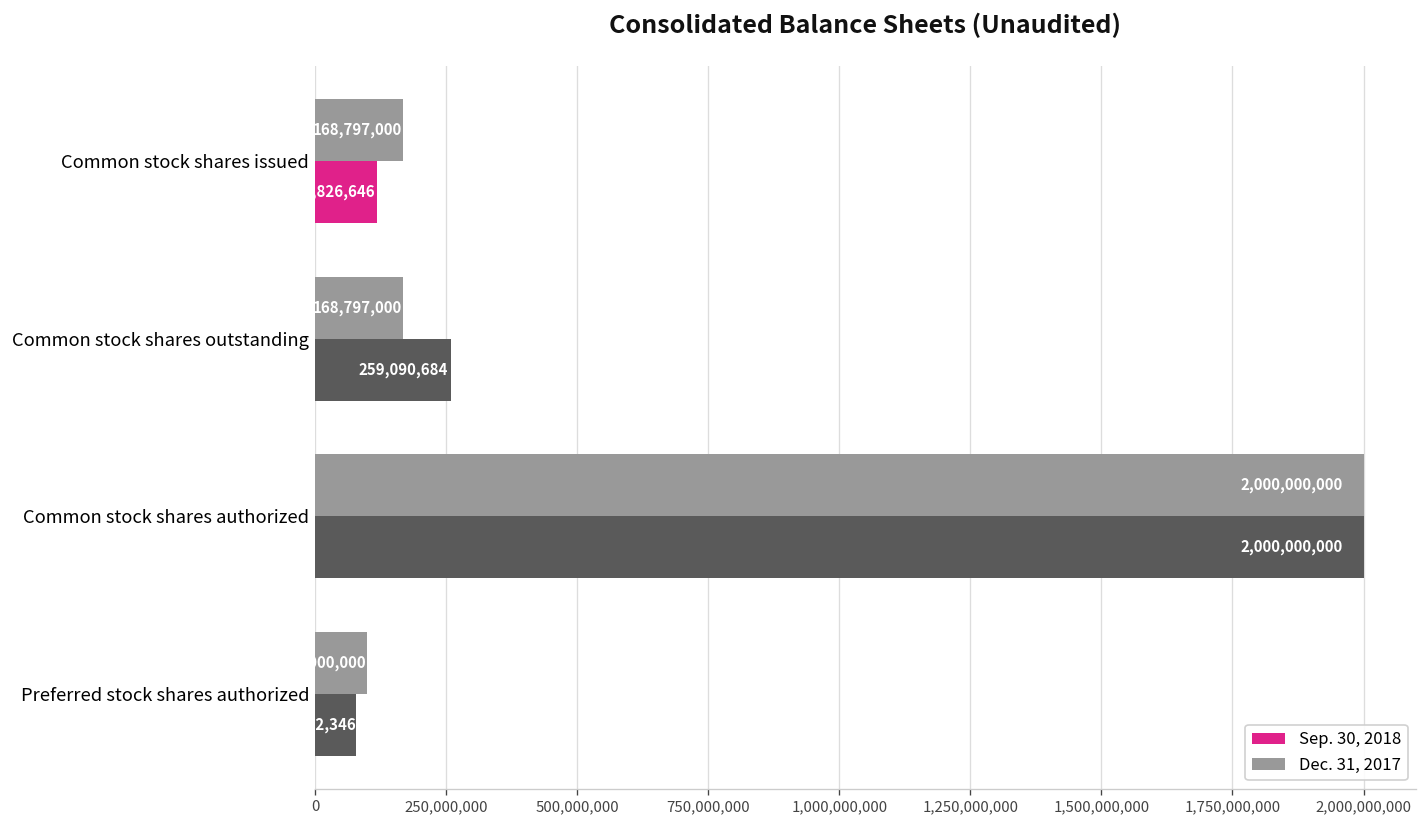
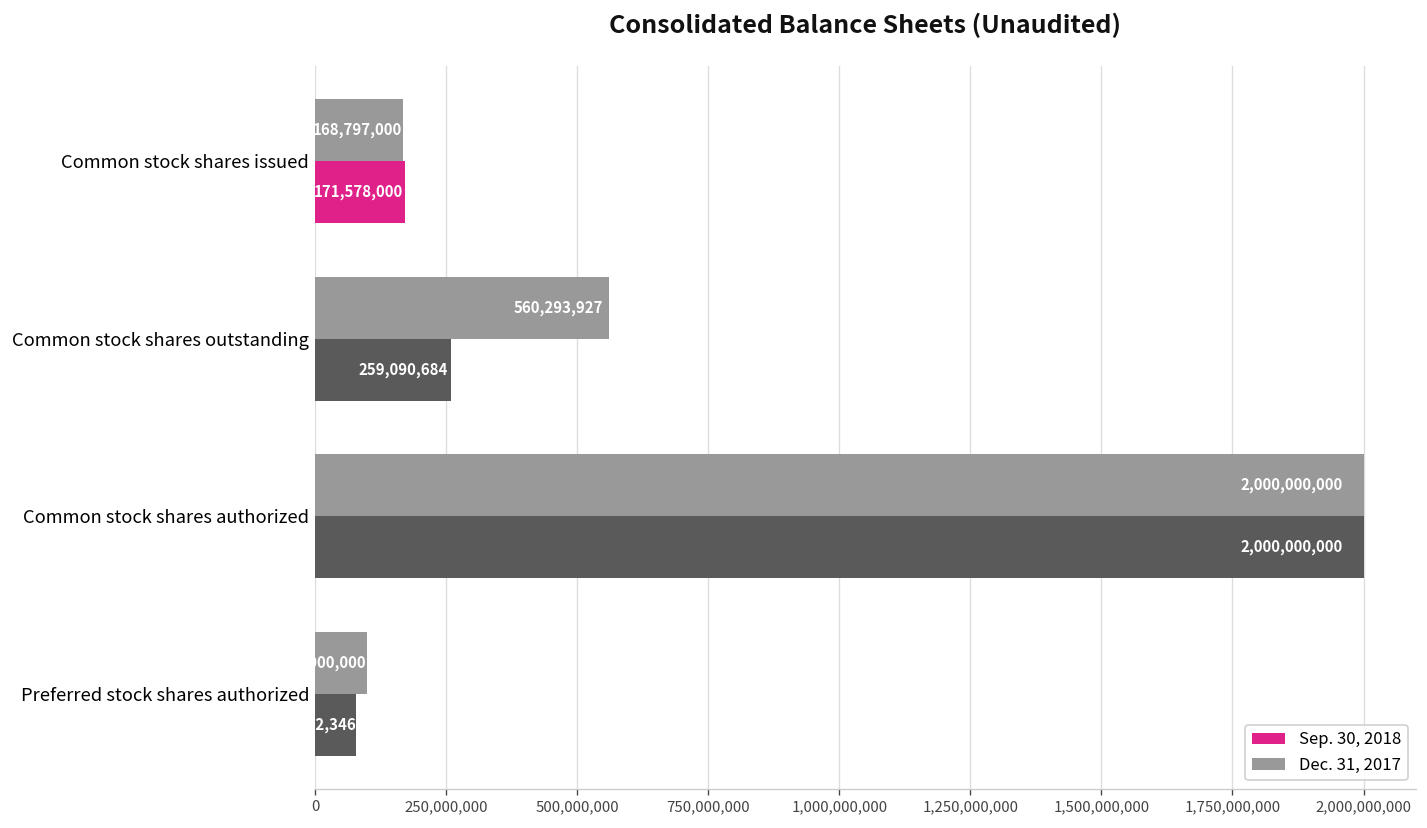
  {
    "Sep. 30, 2018": {
-     "Common stock shares issued": "117,826,646",
+     "Common stock shares issued": "171,578,000",
      "Common stock shares outstanding": "259,090,684",
      "Common stock shares authorized": "2,000,000,000"
    },
    "Dec. 31, 2017": {
      "Common stock shares issued": "168,797,000",
-     "Common stock shares outstanding": "168,797,000",
+     "Common stock shares outstanding": "560,293,927",
      "Common stock shares authorized": "2,000,000,000"
    }
  }
